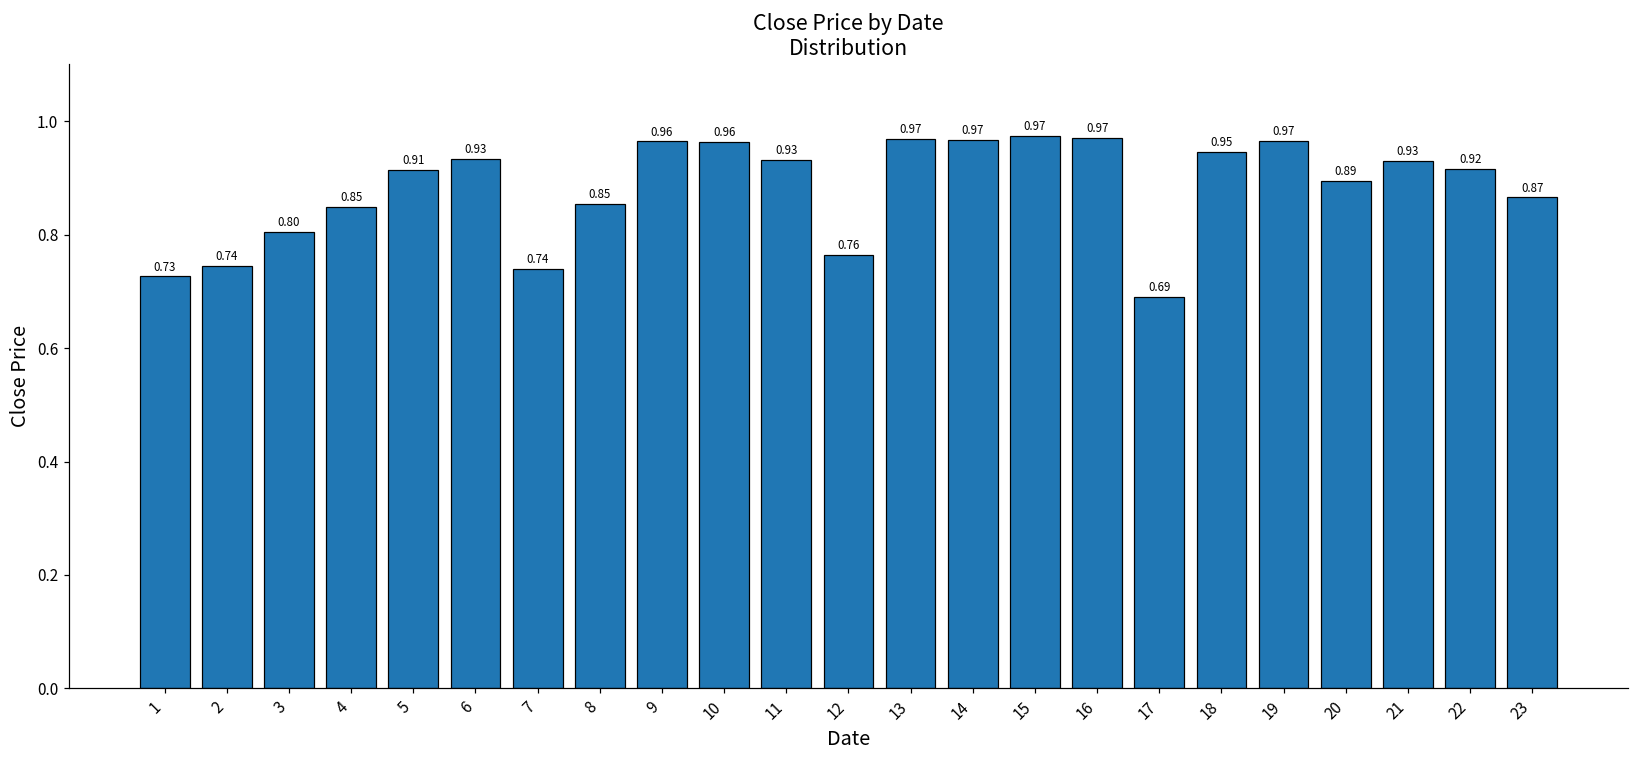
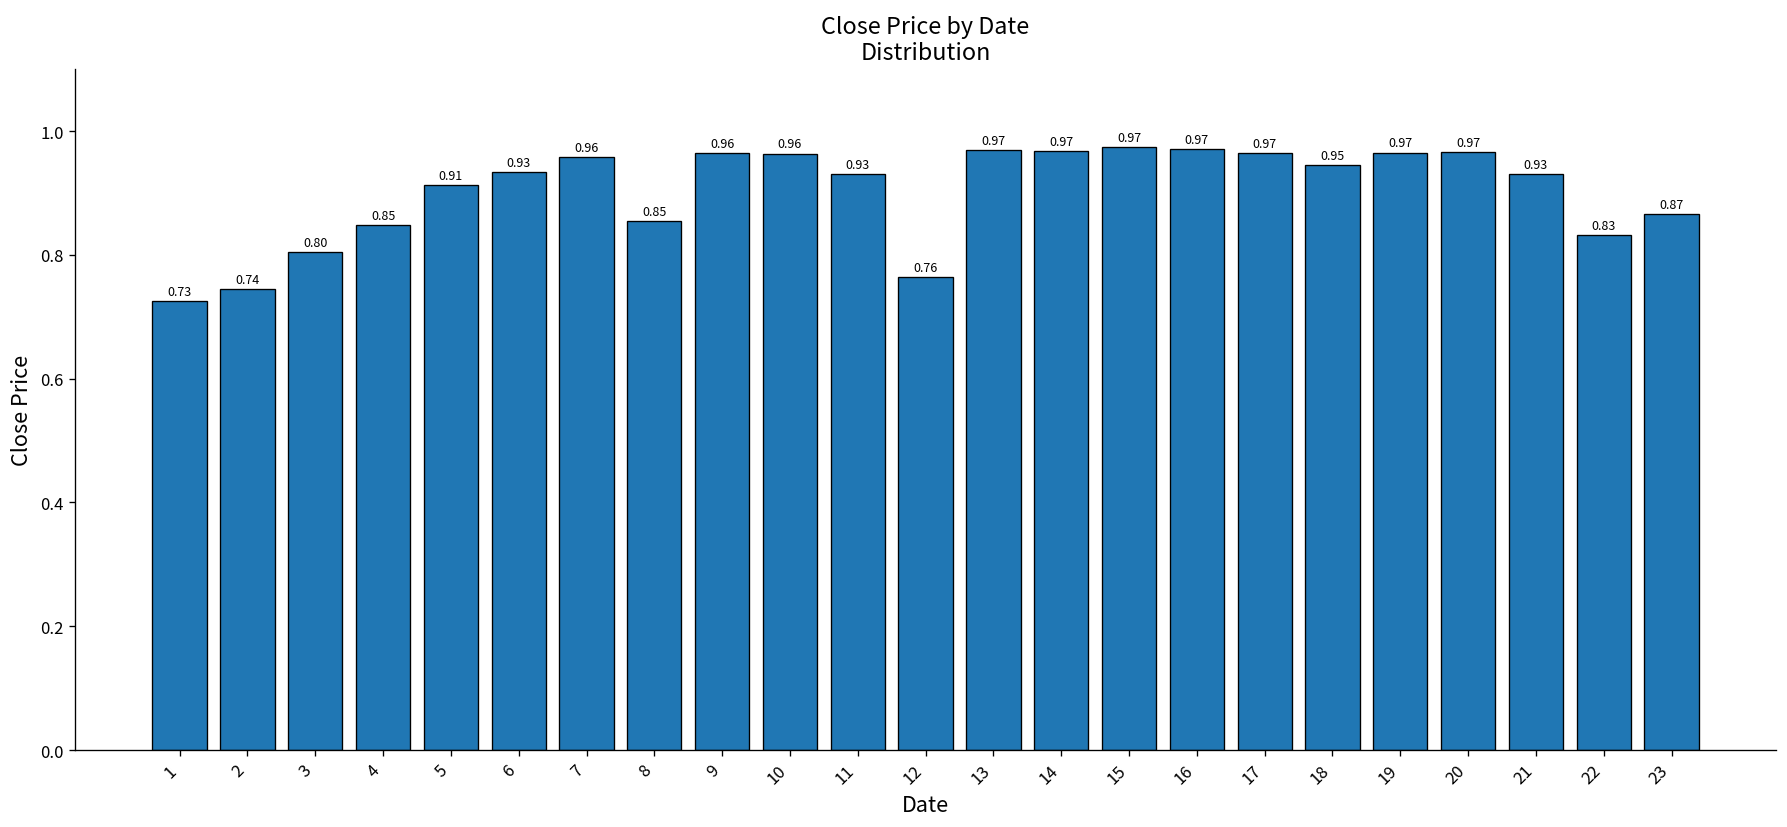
  {
    "1": 0.73,
    "2": 0.74,
    "3": 0.80,
    "4": 0.85,
    "5": 0.91,
    "6": 0.93,
-   "7": 0.74,
+   "7": 0.96,
    "8": 0.85,
    "9": 0.96,
    "10": 0.96,
    "11": 0.93,
    "12": 0.76,
    "13": 0.97,
    "14": 0.97,
    "15": 0.97,
    "16": 0.97,
-   "17": 0.69,
+   "17": 0.97,
    "18": 0.95,
    "19": 0.97,
-   "20": 0.89,
+   "20": 0.97,
    "21": 0.93,
-   "22": 0.92,
+   "22": 0.83,
    "23": 0.87
  }
